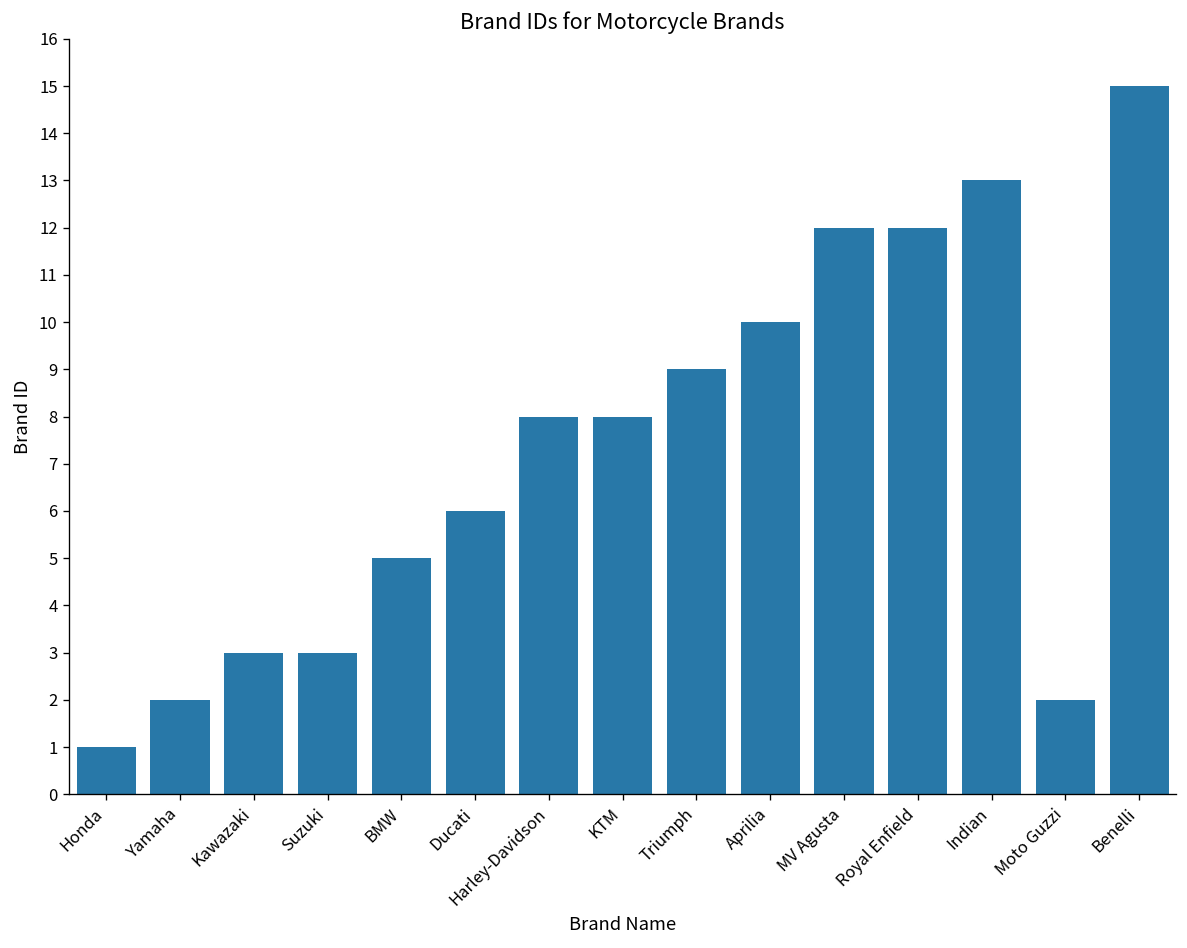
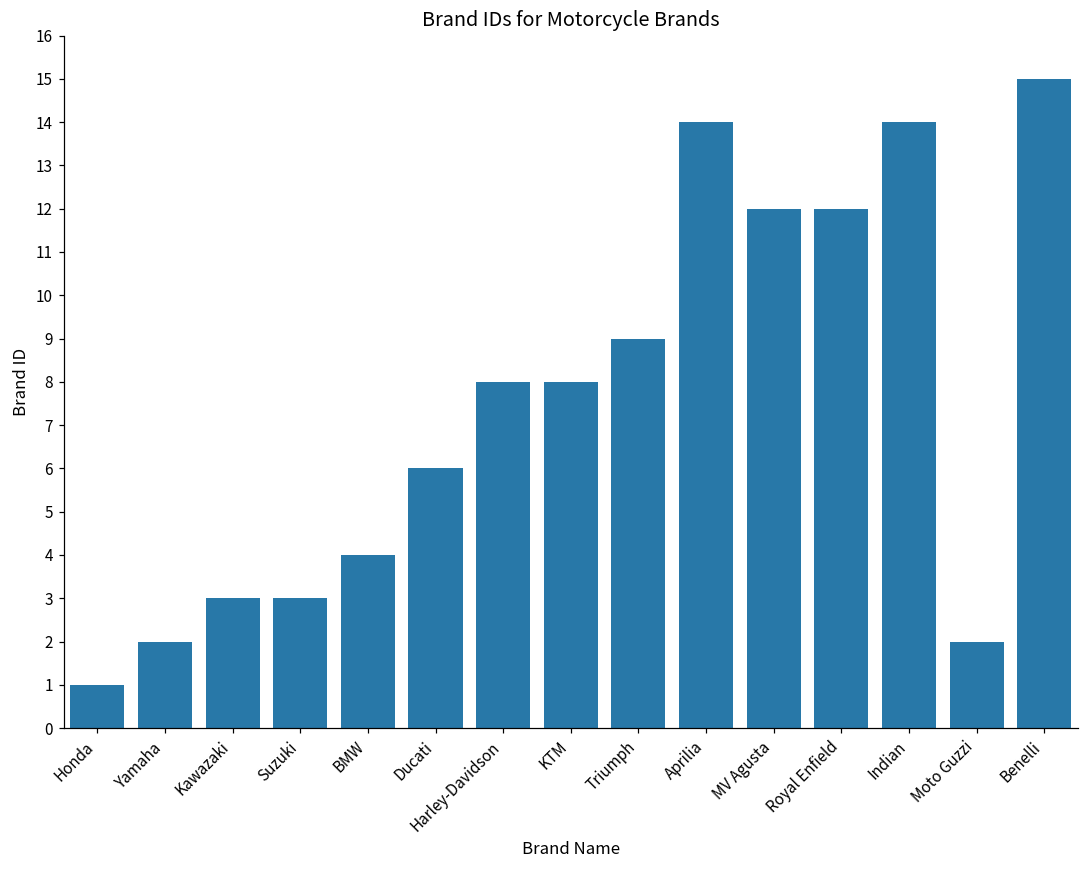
  {
    "Honda": 1,
    "Yamaha": 2,
    "Kawazaki": 3,
    "Suzuki": 3,
-   "BMW": 5,
+   "BMW": 4,
    "Ducati": 6,
    "Harley-Davidson": 8,
    "KTM": 8,
    "Triumph": 9,
-   "Aprilia": 10,
+   "Aprilia": 14,
    "MV Agusta": 12,
    "Royal Enfield": 12,
-   "Indian": 13,
+   "Indian": 14,
    "Moto Guzzi": 2,
    "Benelli": 15
  }
